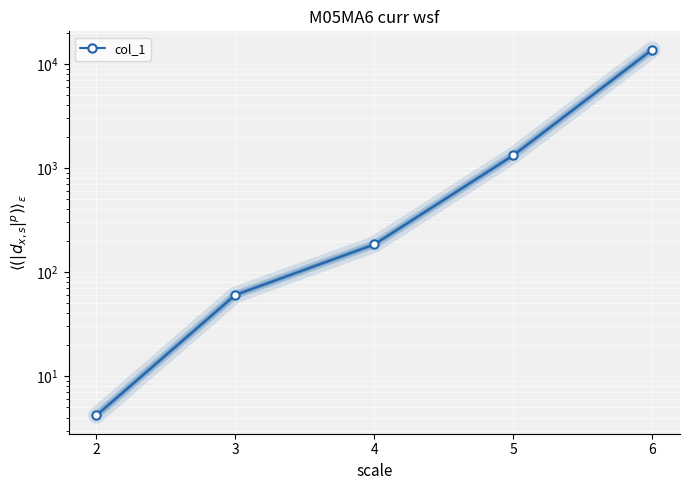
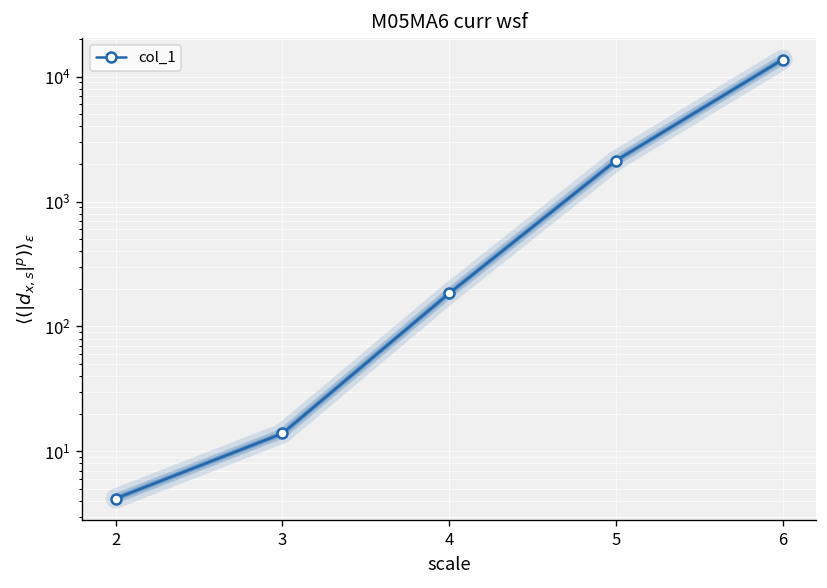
  {
    "2": 4,
-   "3": 60,
+   "3": 14,
    "4": 180,
-   "5": 1300,
+   "5": 2100,
    "6": 14000
  }
